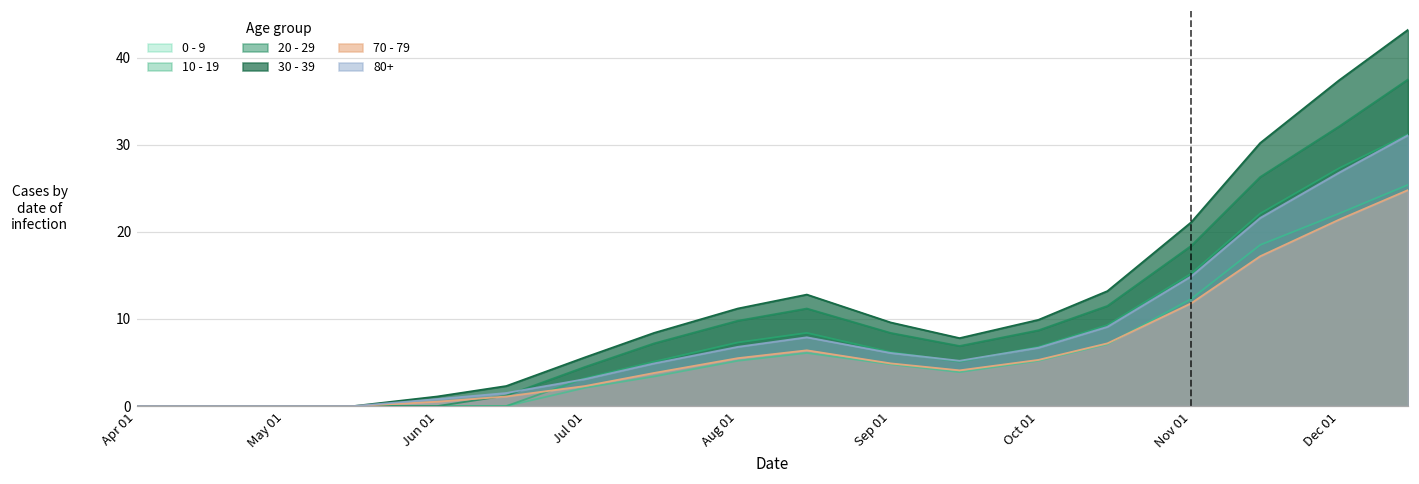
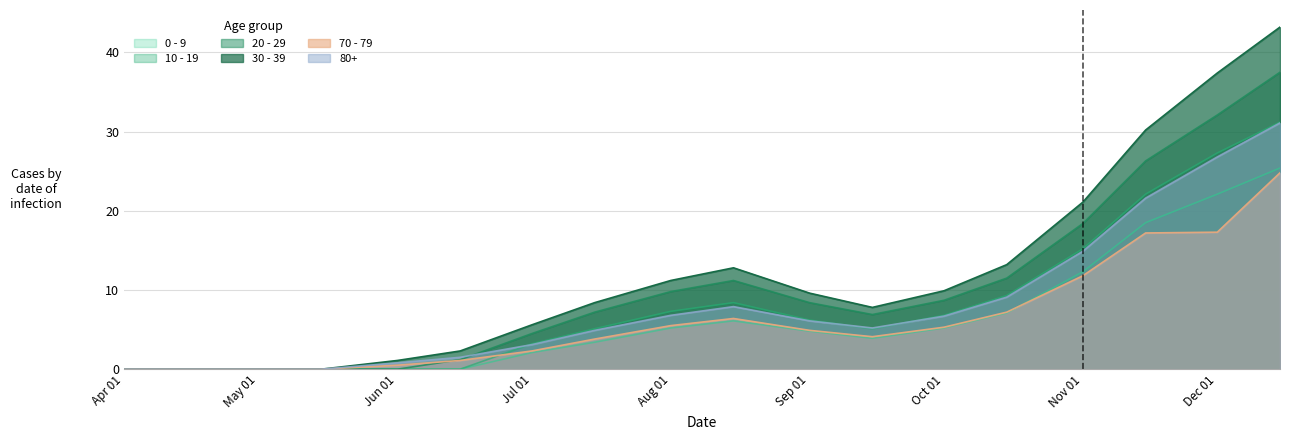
  {
    "70 - 79": {
      "Nov 01": 12,
-     "Dec 01": 21
+     "Dec 01": 17
    }
  }
